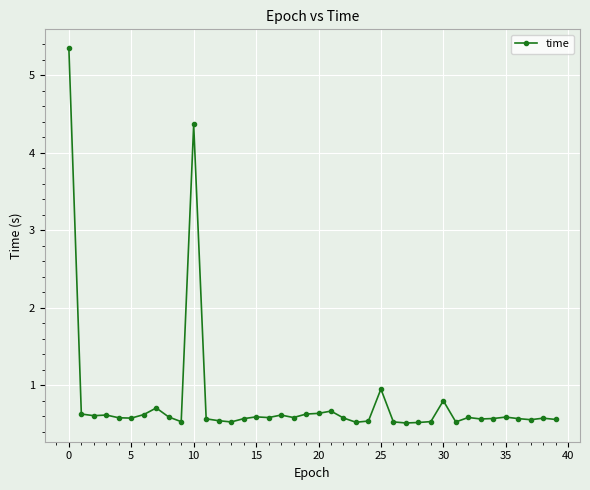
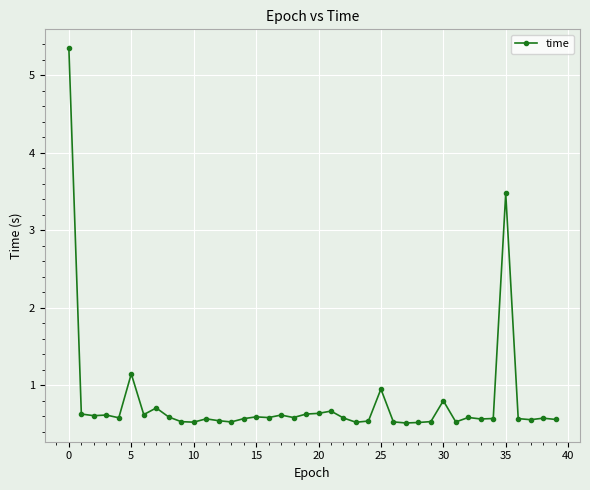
  {
    "0": 5.4,
-   "5": 0.6,
-   "10": 4.4,
+   "5": 1.1,
+   "10": 0.5,
    "15": 0.6,
    "20": 0.6,
    "25": 1.0,
    "30": 0.8,
-   "35": 0.6
+   "35": 3.5
  }
